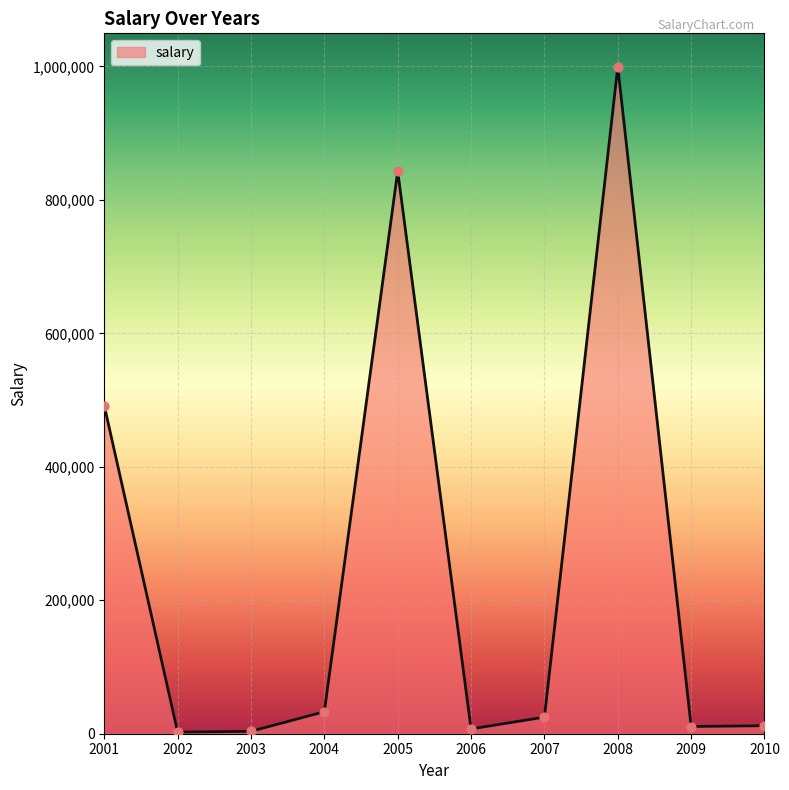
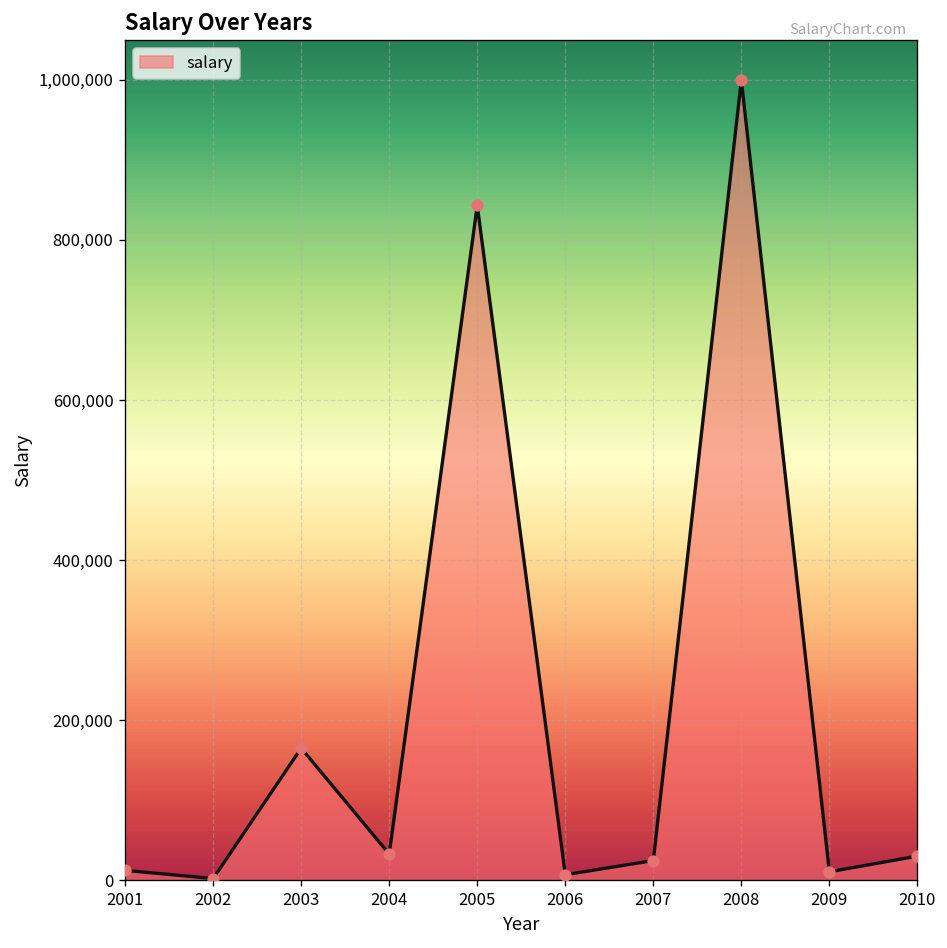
  {
-   "2001": "490,000",
+   "2001": "10,000",
    "2002": "0",
-   "2003": "0",
+   "2003": "170,000",
    "2004": "30,000",
    "2005": "840,000",
    "2006": "10,000",
    "2007": "20,000",
    "2008": "1,000,000",
    "2009": "10,000",
-   "2010": "10,000"
+   "2010": "30,000"
  }
